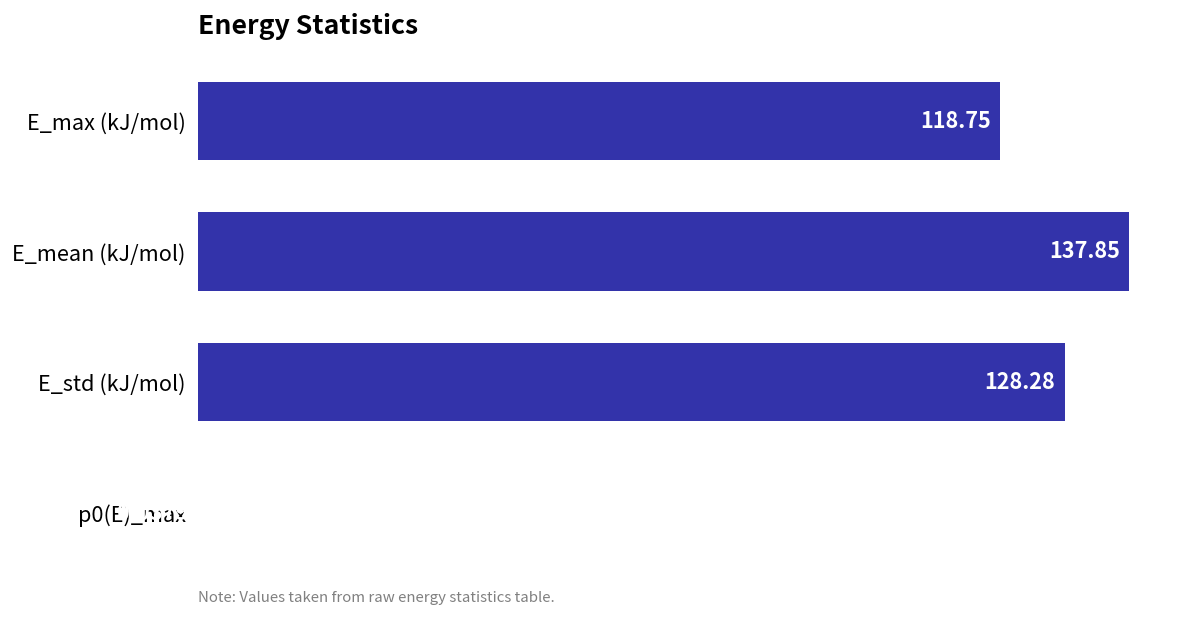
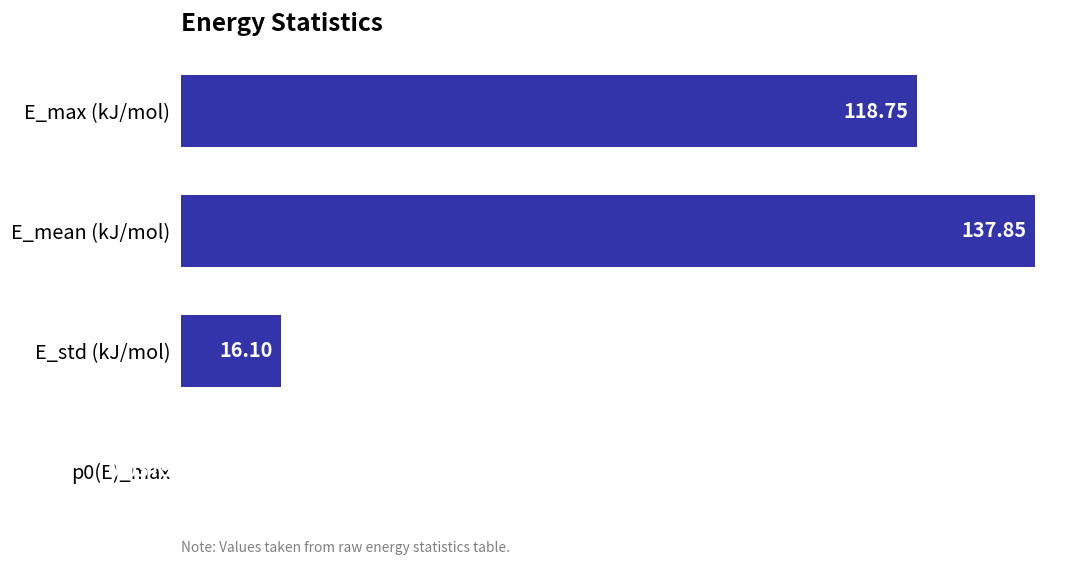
  {
    "E_max (kJ/mol)": 118.75,
    "E_mean (kJ/mol)": 137.85,
-   "E_std (kJ/mol)": 128.28
+   "E_std (kJ/mol)": 16.10
  }
